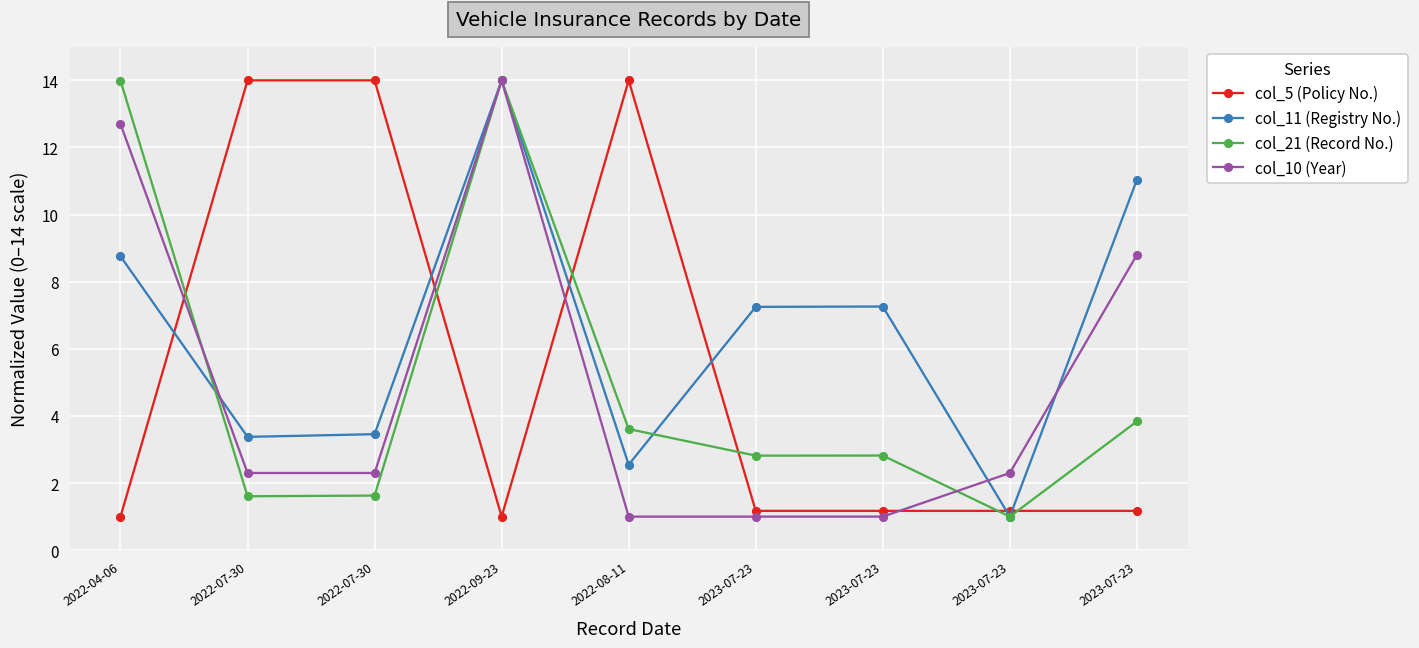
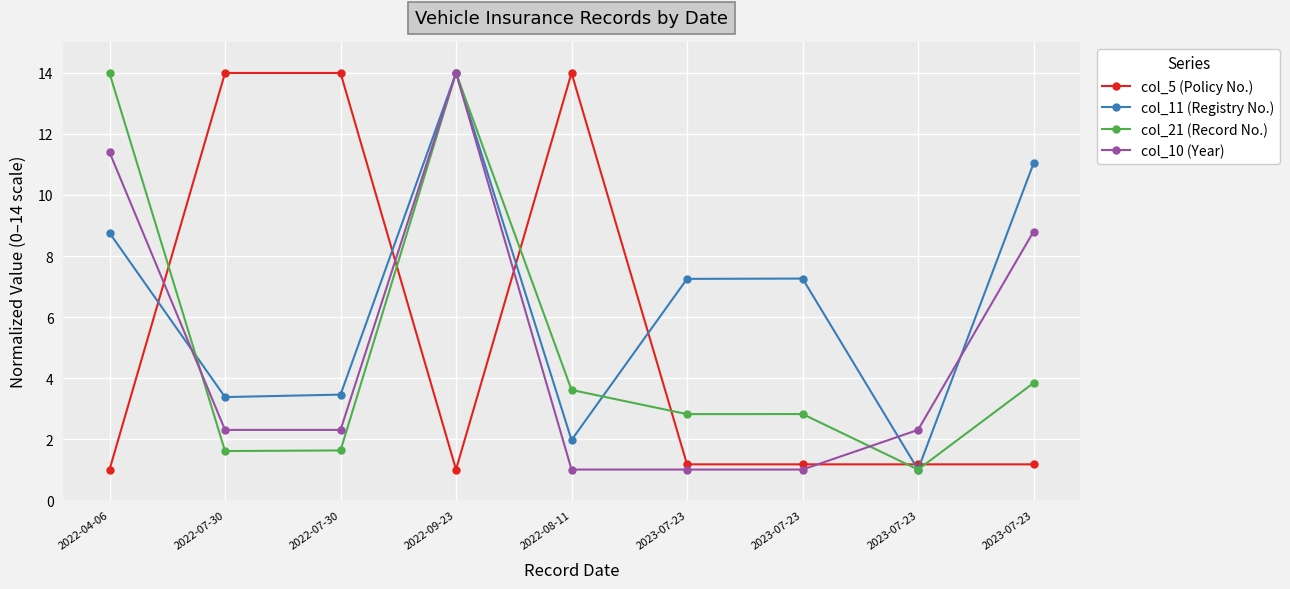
  {
    "col_5 (Policy No.)": {
      "2022-04-06": 1.0,
      "2022-09-23": 1.0,
      "2022-08-11": 14.0
    },
    "col_11 (Registry No.)": {
      "2022-04-06": 8.8,
-     "2022-08-11": 2.5
+     "2022-08-11": 2.0
    },
    "col_21 (Record No.)": {
      "2022-04-06": 14.0,
      "2022-08-11": 3.6
    },
    "col_10 (Year)": {
-     "2022-04-06": 12.7,
+     "2022-04-06": 11.4,
      "2022-08-11": 1.0
    }
  }
